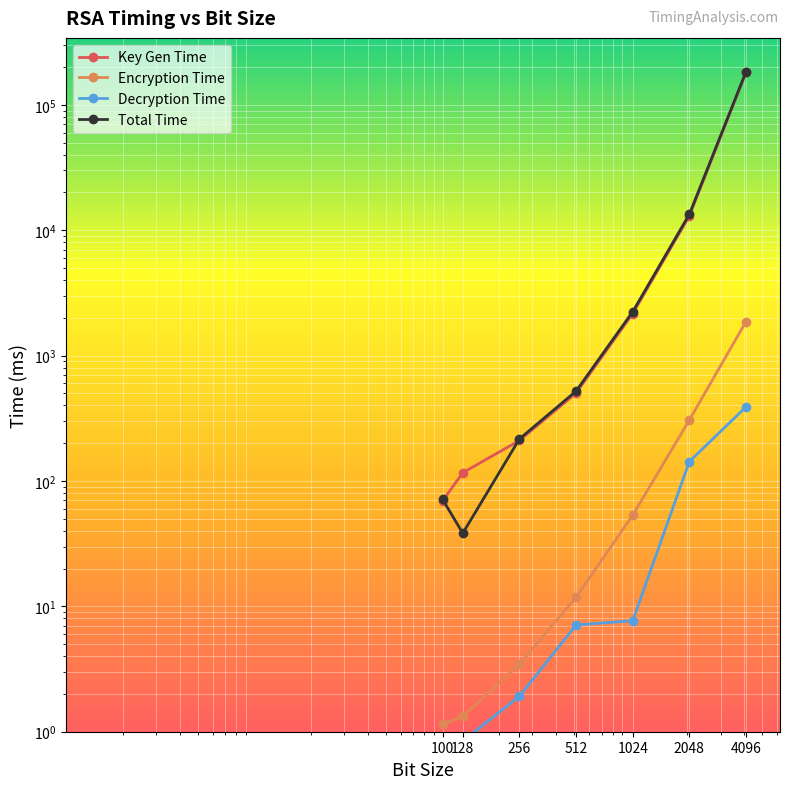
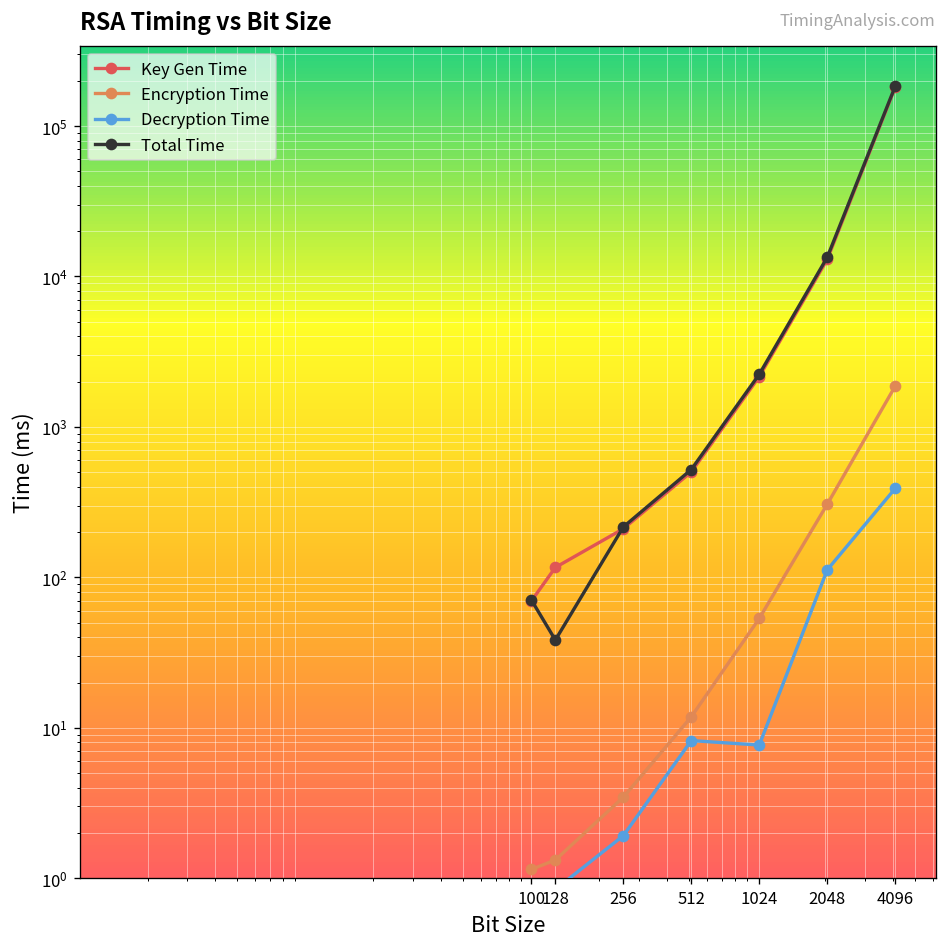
  {
    "Decryption Time": {
      "256": 2,
-     "512": 7,
+     "512": 8,
      "1024": 8,
-     "2048": 140,
+     "2048": 110,
      "4096": 390
    },
    "Total Time": {
      "128": 38
    }
  }
